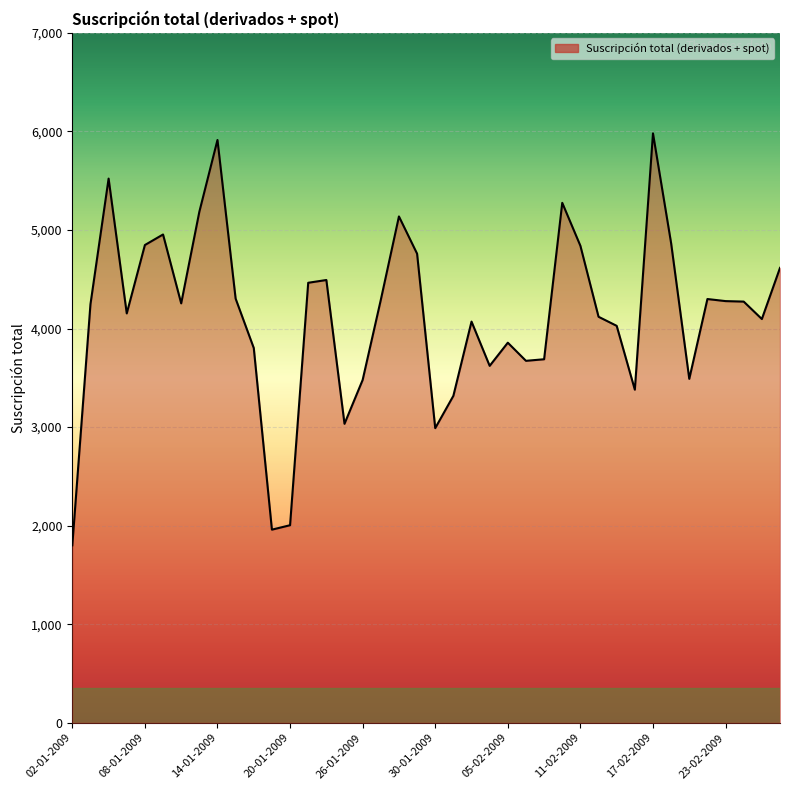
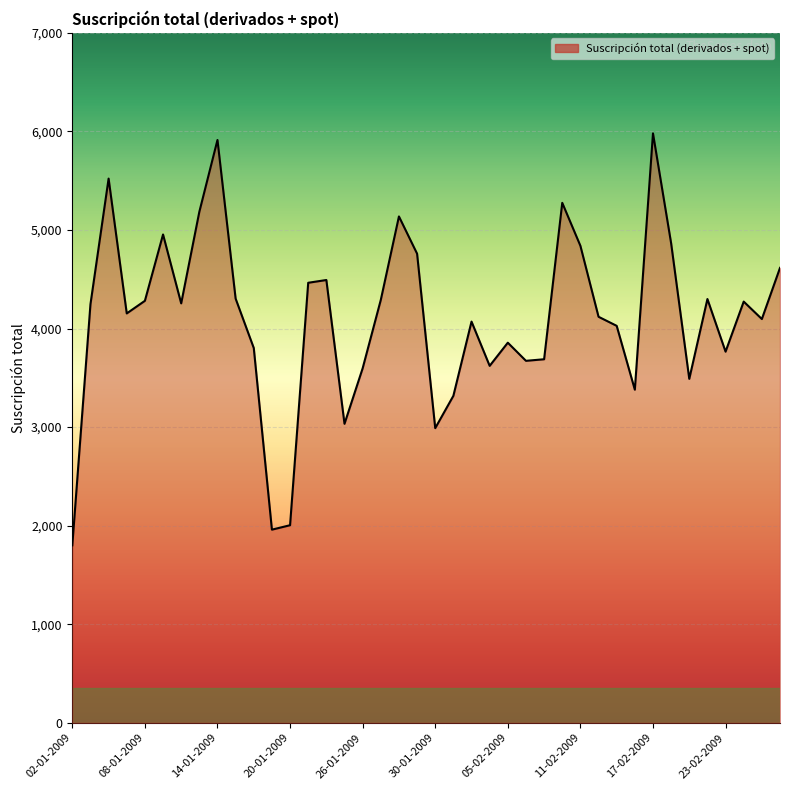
  {
    "02-01-2009": "1,800",
-   "08-01-2009": "4,800",
+   "08-01-2009": "4,300",
    "14-01-2009": "5,900",
    "20-01-2009": "2,000",
-   "26-01-2009": "3,500",
+   "26-01-2009": "3,600",
    "30-01-2009": "3,000",
    "05-02-2009": "3,900",
    "11-02-2009": "4,800",
    "17-02-2009": "6,000",
-   "23-02-2009": "4,300"
+   "23-02-2009": "3,800"
  }
